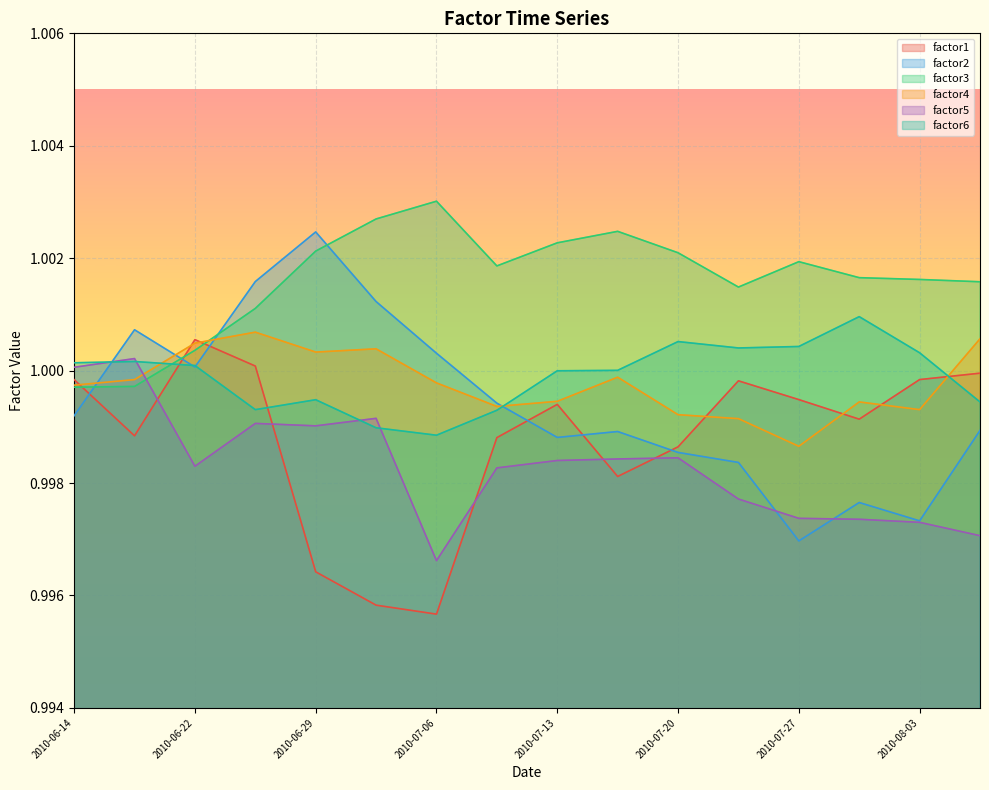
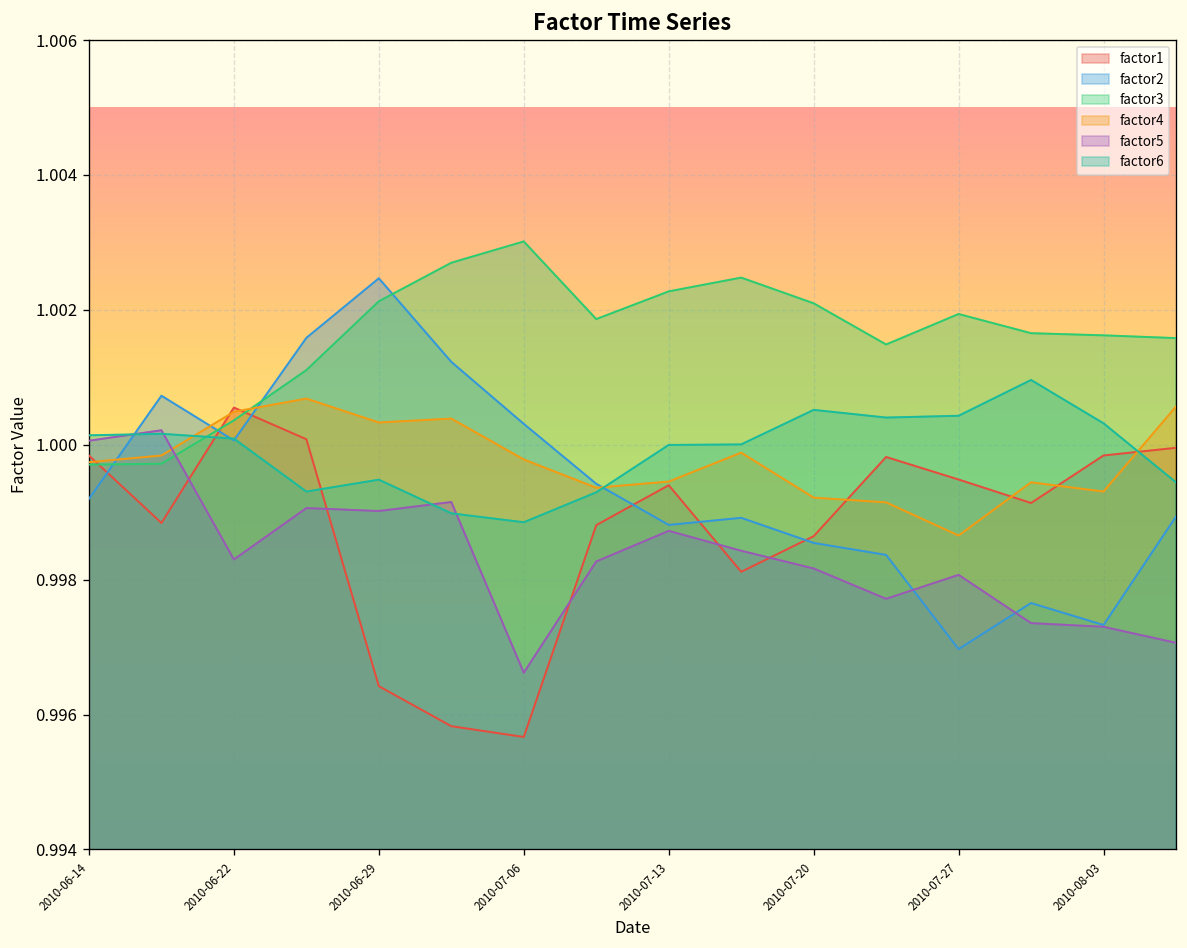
  {
    "factor5": {
      "2010-06-14": 1.0001,
      "2010-06-22": 0.9983,
      "2010-06-29": 0.9990,
      "2010-07-06": 0.9966,
-     "2010-07-13": 0.9984,
-     "2010-07-20": 0.9984,
-     "2010-07-27": 0.9974
+     "2010-07-13": 0.9987,
+     "2010-07-20": 0.9982,
+     "2010-07-27": 0.9981
    }
  }
